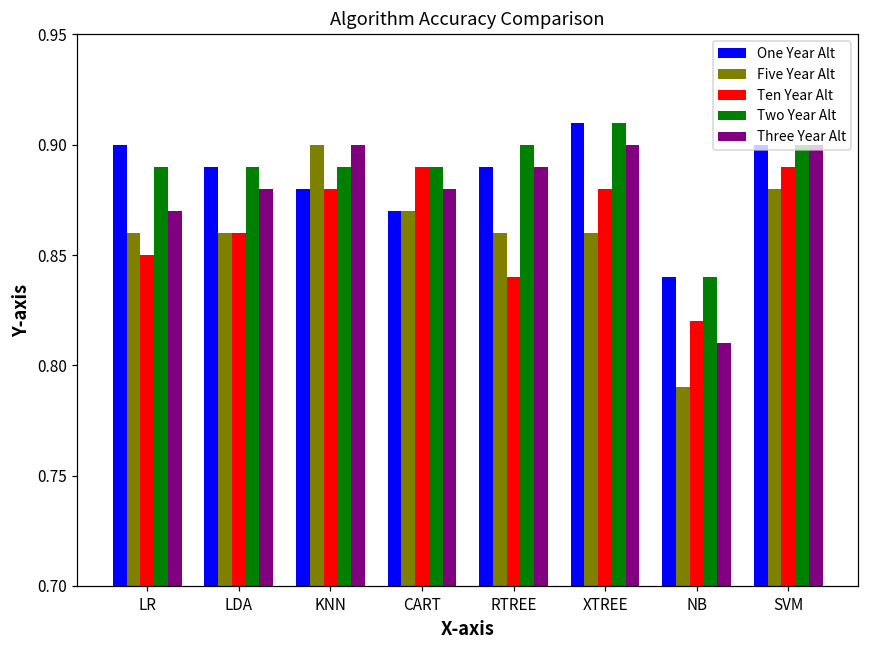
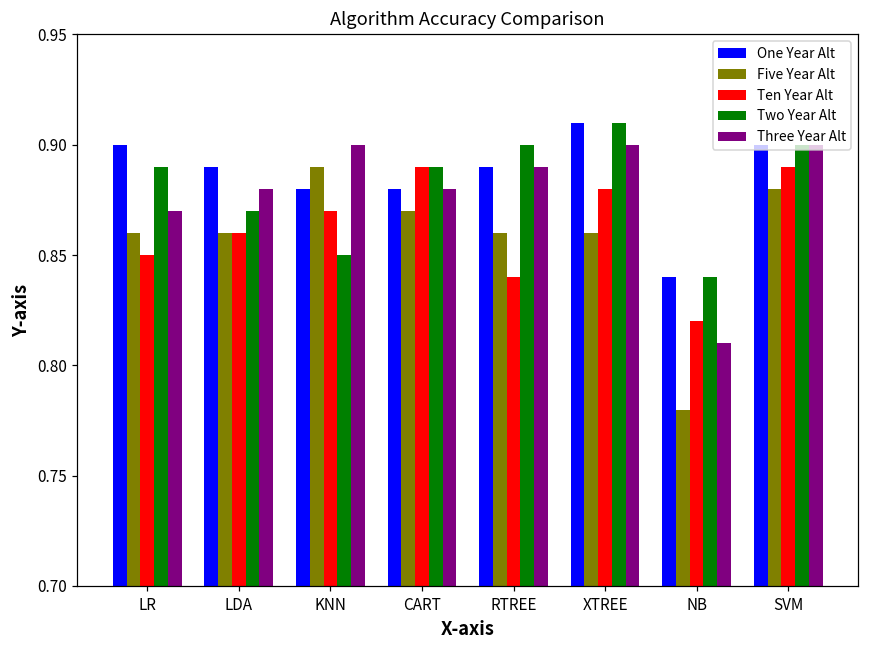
  {
    "One Year Alt": {
      "LR": 0.90,
      "LDA": 0.89,
      "KNN": 0.88,
-     "CART": 0.87,
+     "CART": 0.88,
      "RTREE": 0.89,
      "XTREE": 0.91,
      "NB": 0.84
    },
    "Five Year Alt": {
      "LR": 0.86,
      "LDA": 0.86,
-     "KNN": 0.90,
+     "KNN": 0.89,
      "CART": 0.87,
      "RTREE": 0.86,
      "XTREE": 0.86,
-     "NB": 0.79,
+     "NB": 0.78,
      "SVM": 0.88
    },
    "Ten Year Alt": {
      "LR": 0.85,
      "LDA": 0.86,
-     "KNN": 0.88,
+     "KNN": 0.87,
      "CART": 0.89,
      "RTREE": 0.84,
      "XTREE": 0.88,
      "NB": 0.82,
      "SVM": 0.89
    },
    "Two Year Alt": {
      "LR": 0.89,
-     "LDA": 0.89,
-     "KNN": 0.89,
+     "LDA": 0.87,
+     "KNN": 0.85,
      "CART": 0.89,
      "RTREE": 0.90,
      "XTREE": 0.91,
      "NB": 0.84
    },
    "Three Year Alt": {
      "LR": 0.87,
      "LDA": 0.88,
      "KNN": 0.90,
      "CART": 0.88,
      "RTREE": 0.89,
      "XTREE": 0.90,
      "NB": 0.81
    }
  }
